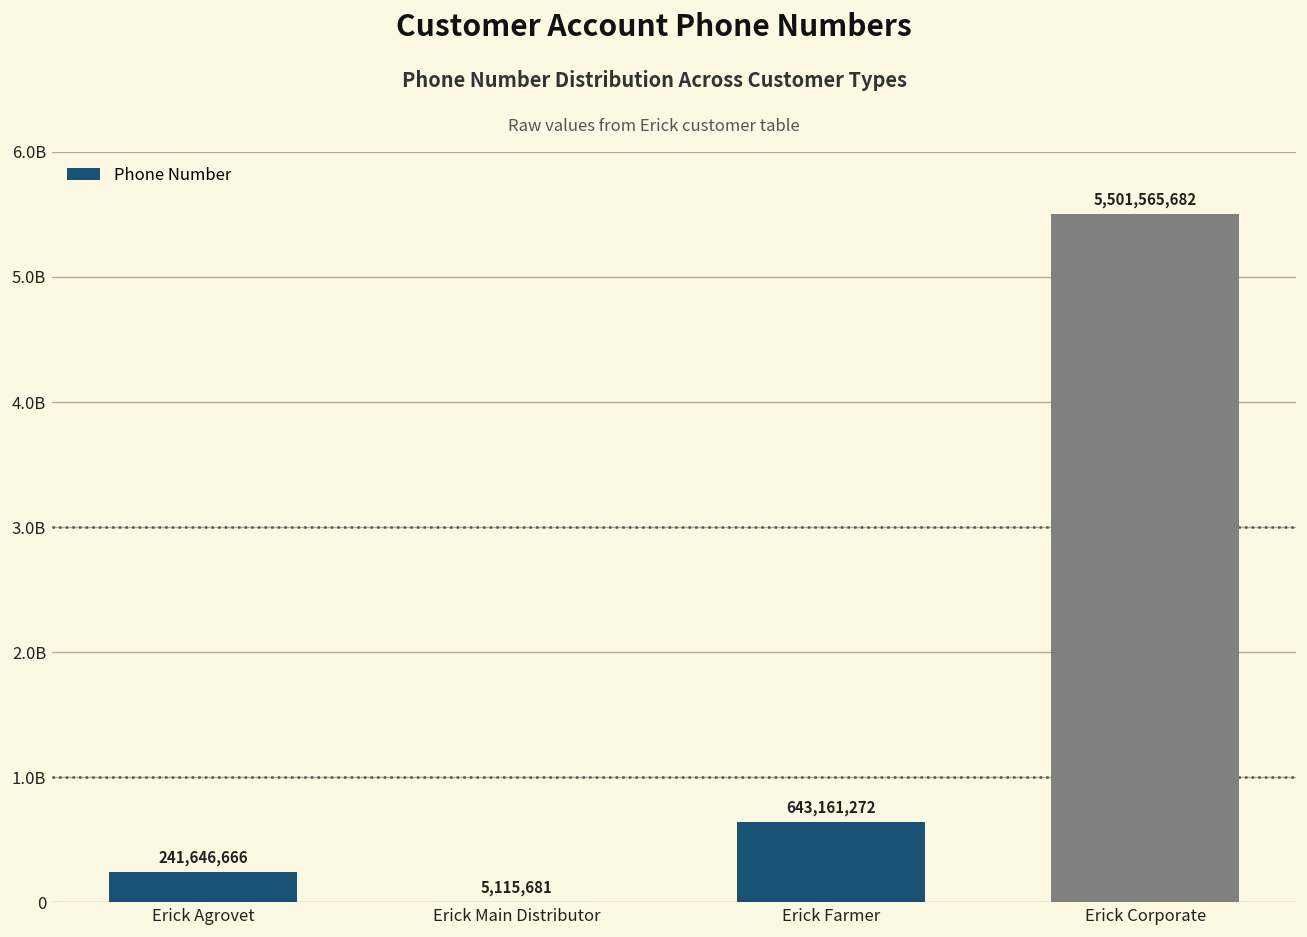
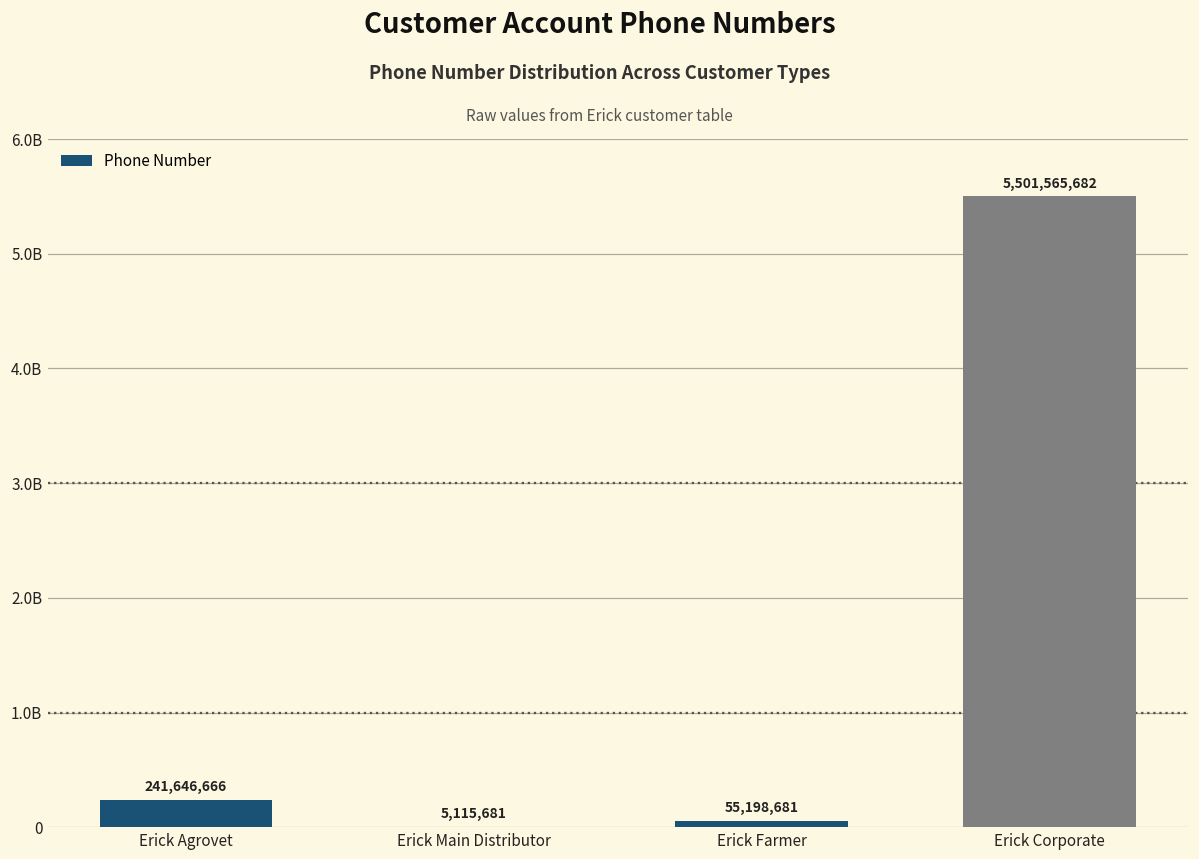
  {
    "Erick Agrovet": "241,646,666",
    "Erick Main Distributor": "5,115,681",
-   "Erick Farmer": "643,161,272",
+   "Erick Farmer": "55,198,681",
    "Erick Corporate": "5,501,565,682"
  }
